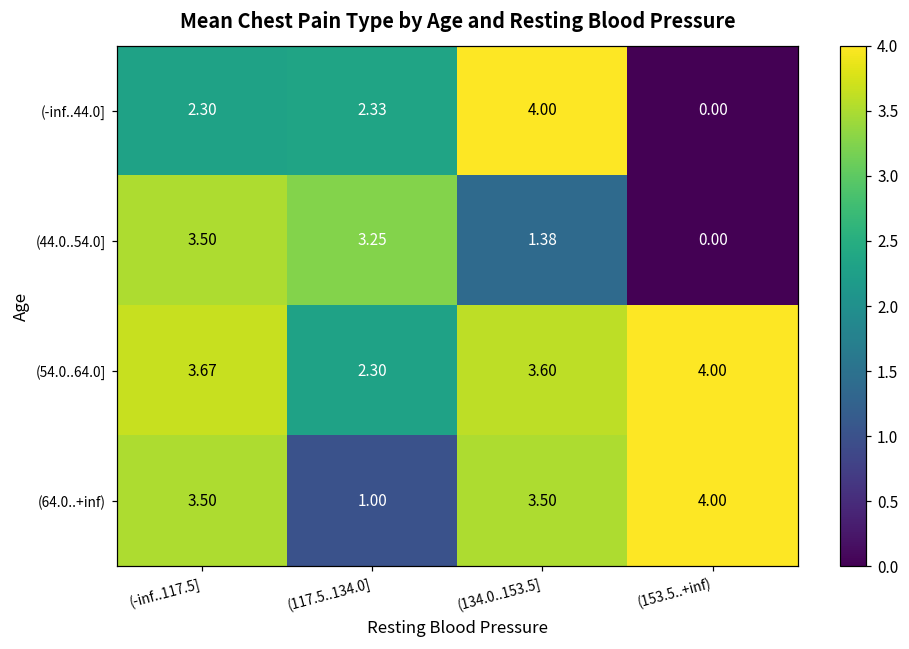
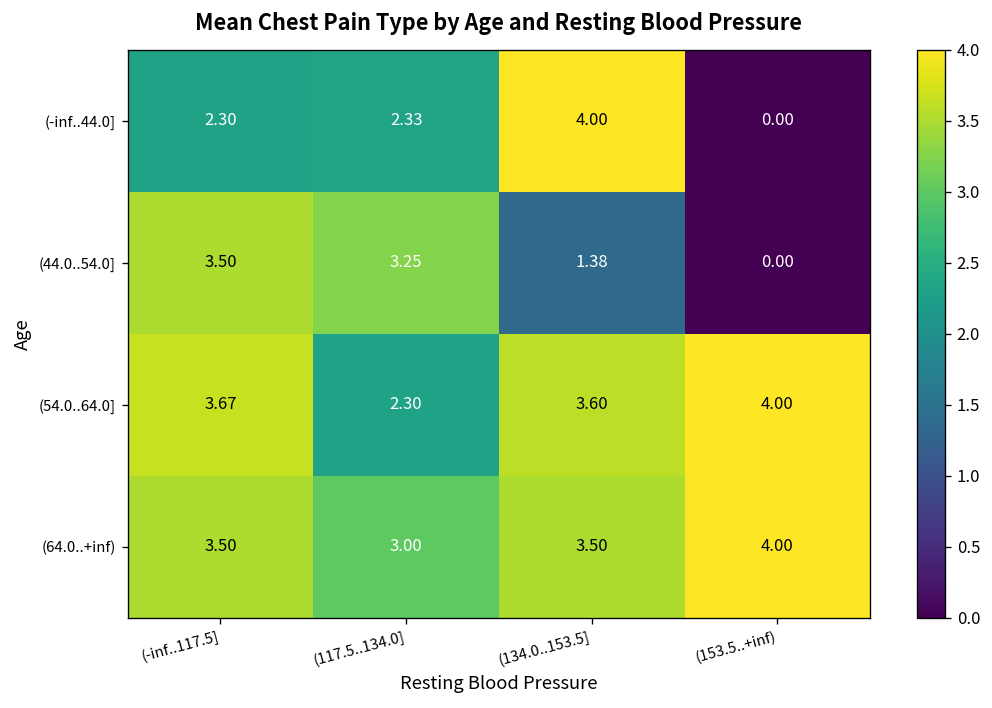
  {
    "(-inf..44.0]": {
      "(-inf..117.5]": 2.30,
      "(117.5..134.0]": 2.33,
      "(134.0..153.5]": 4.00,
      "(153.5..+inf)": 0.00
    },
    "(44.0..54.0]": {
      "(-inf..117.5]": 3.50,
      "(117.5..134.0]": 3.25,
      "(134.0..153.5]": 1.38,
      "(153.5..+inf)": 0.00
    },
    "(54.0..64.0]": {
      "(-inf..117.5]": 3.67,
      "(117.5..134.0]": 2.30,
      "(134.0..153.5]": 3.60,
      "(153.5..+inf)": 4.00
    },
    "(64.0..+inf)": {
      "(-inf..117.5]": 3.50,
-     "(117.5..134.0]": 1.00,
+     "(117.5..134.0]": 3.00,
      "(134.0..153.5]": 3.50,
      "(153.5..+inf)": 4.00
    }
  }
